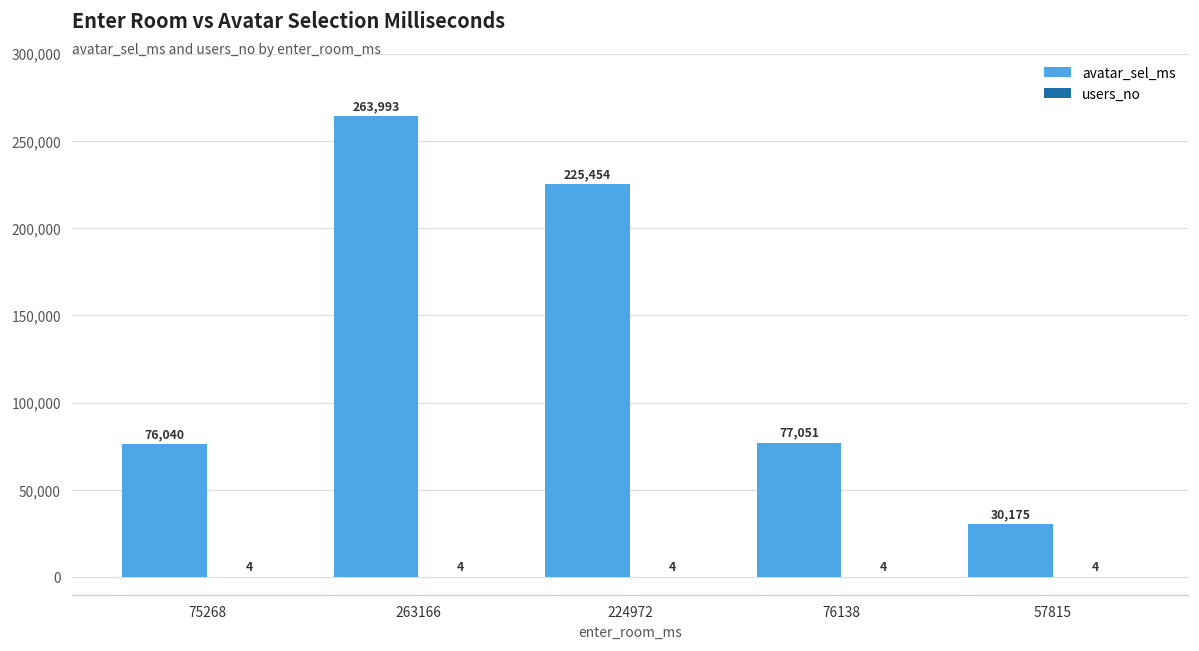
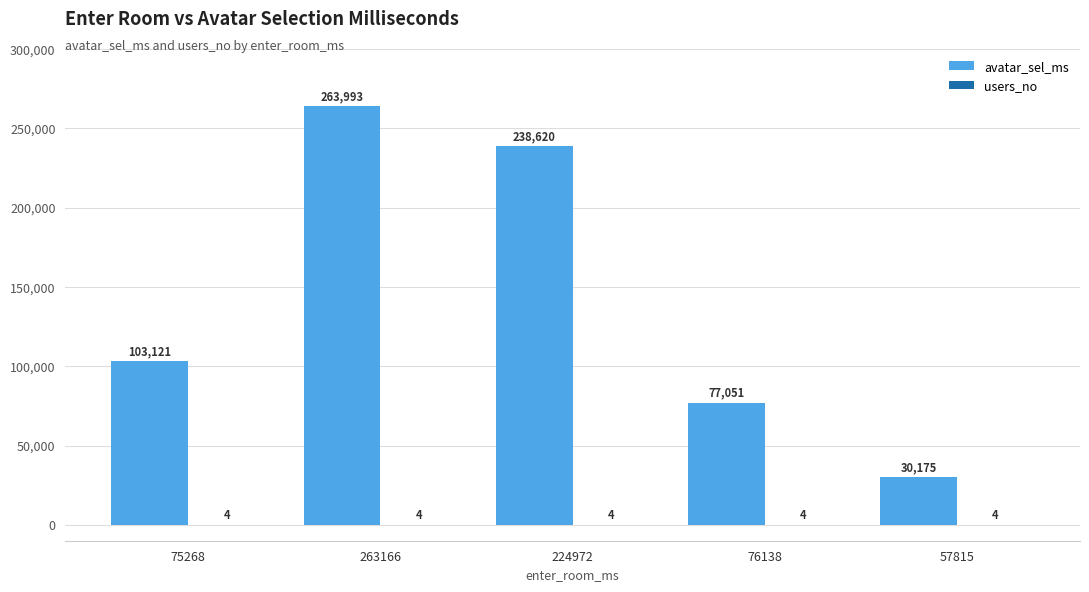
  {
    "avatar_sel_ms": {
-     "75268": "76,040",
+     "75268": "103,121",
      "263166": "263,993",
-     "224972": "225,454",
+     "224972": "238,620",
      "76138": "77,051",
      "57815": "30,175"
    },
    "users_no": {
      "75268": "4",
      "263166": "4",
      "224972": "4",
      "76138": "4",
      "57815": "4"
    }
  }
